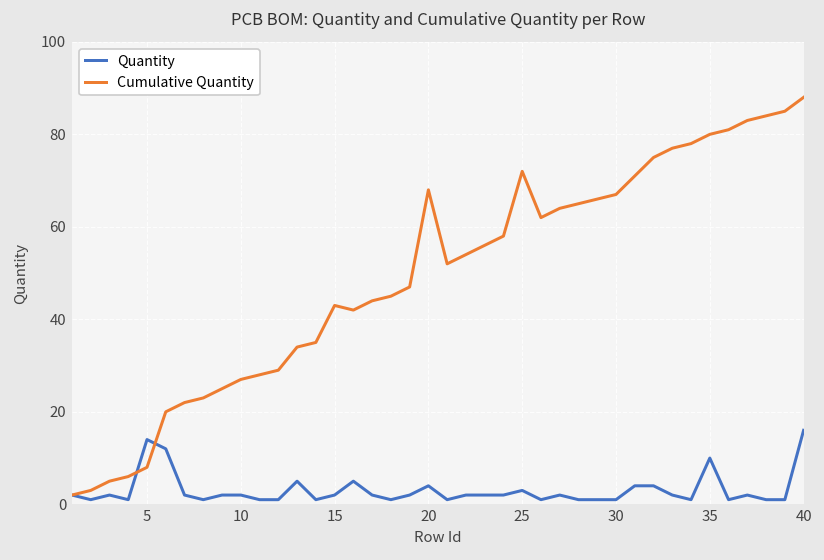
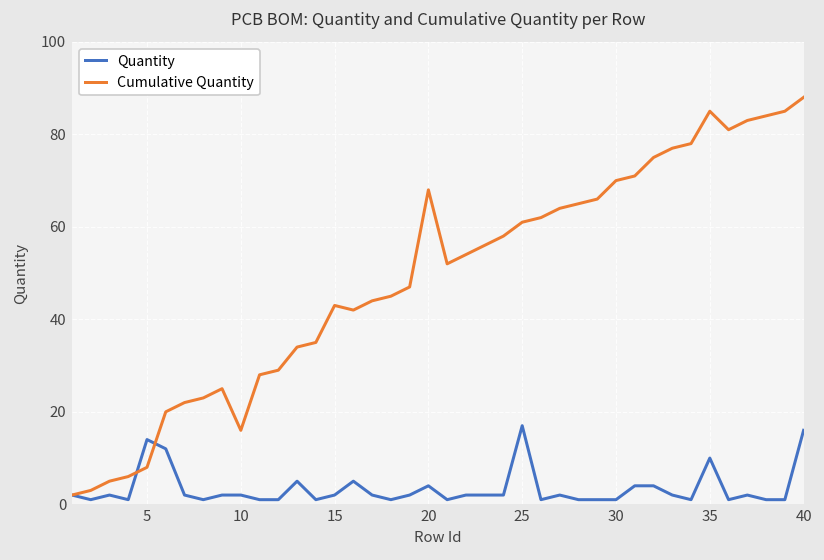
  {
    "Quantity": {
      "5": 14,
      "10": 2,
      "15": 2,
      "20": 4,
-     "25": 3,
+     "25": 17,
      "30": 1,
      "35": 10,
      "40": 16
    },
    "Cumulative Quantity": {
      "5": 8,
-     "10": 27,
+     "10": 16,
      "15": 43,
      "20": 68,
-     "25": 72,
-     "30": 67,
-     "35": 80,
+     "25": 61,
+     "30": 70,
+     "35": 85,
      "40": 88
    }
  }
